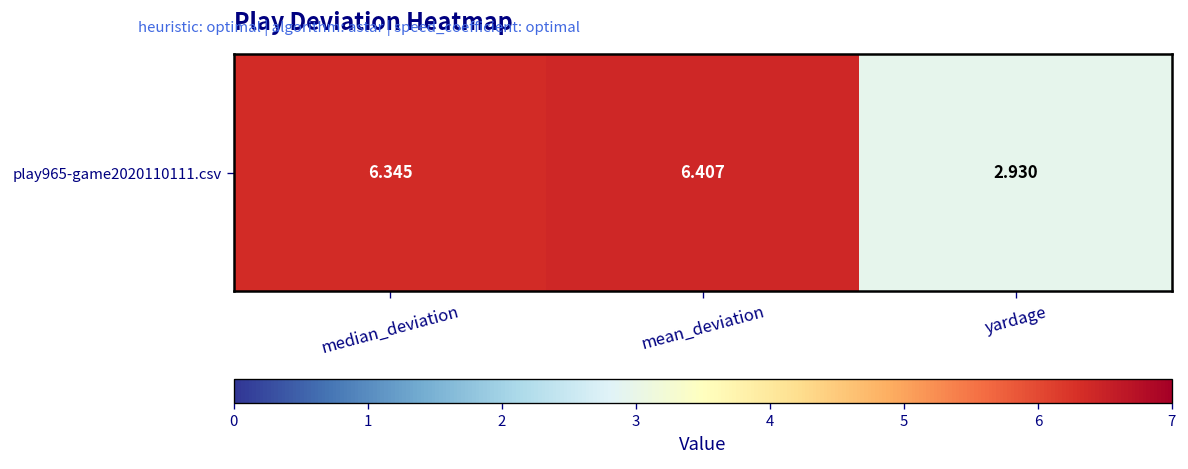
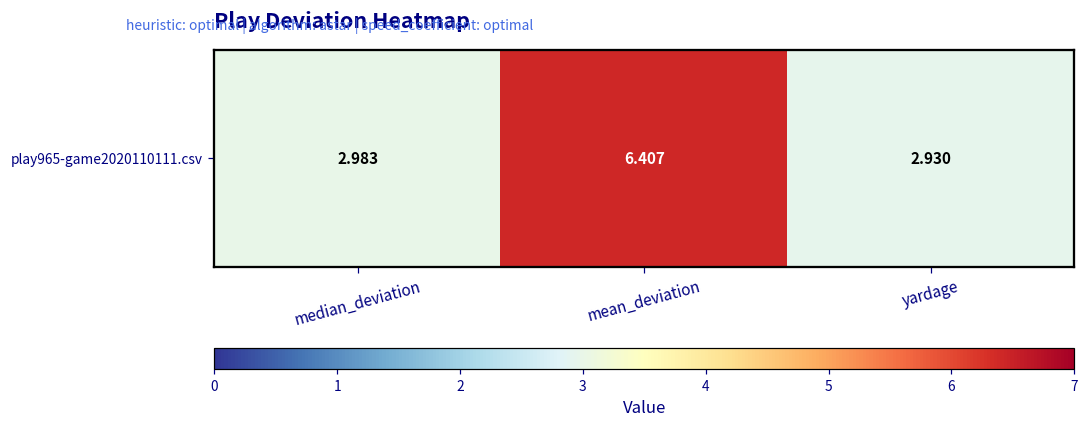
  {
    "play965-game2020110111.csv": {
-     "median_deviation": 6.345,
+     "median_deviation": 2.983,
      "mean_deviation": 6.407,
      "yardage": 2.930
    }
  }
